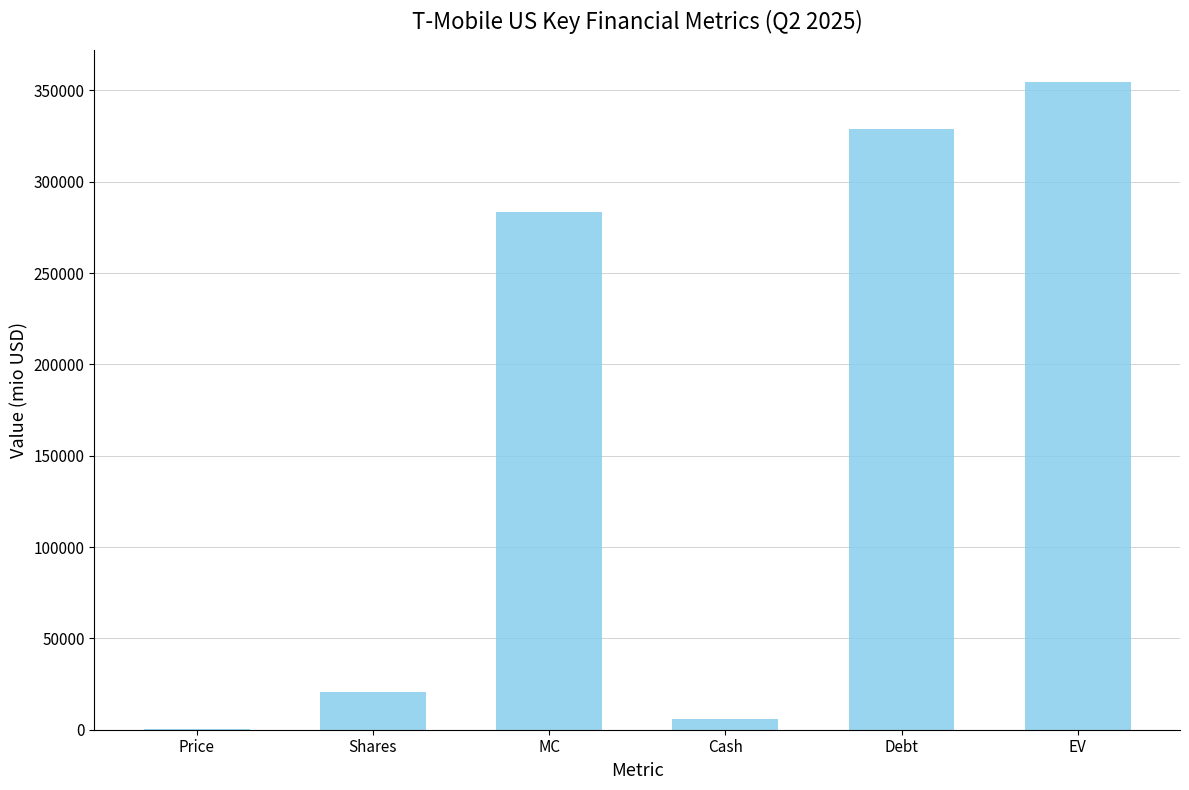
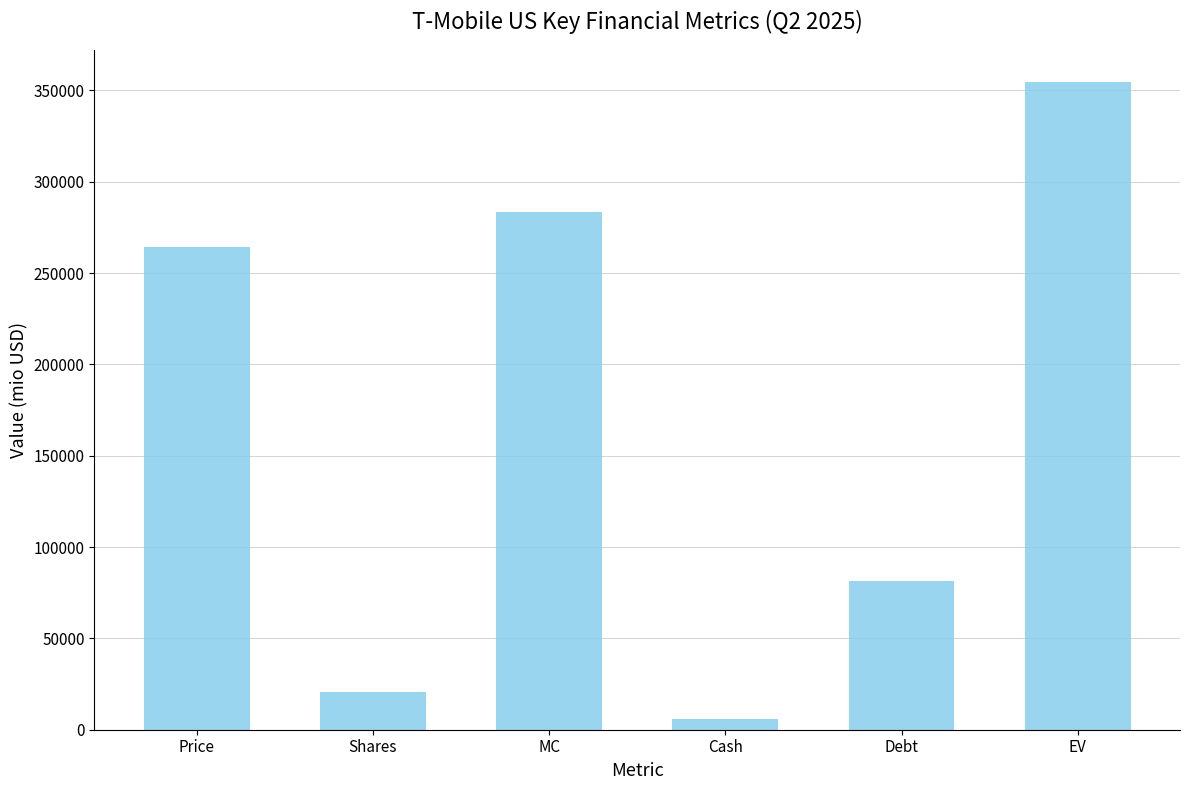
  {
-   "Price": 0,
+   "Price": 264000,
    "Shares": 21000,
    "MC": 283000,
    "Cash": 6000,
-   "Debt": 329000,
+   "Debt": 81000,
    "EV": 354000
  }
